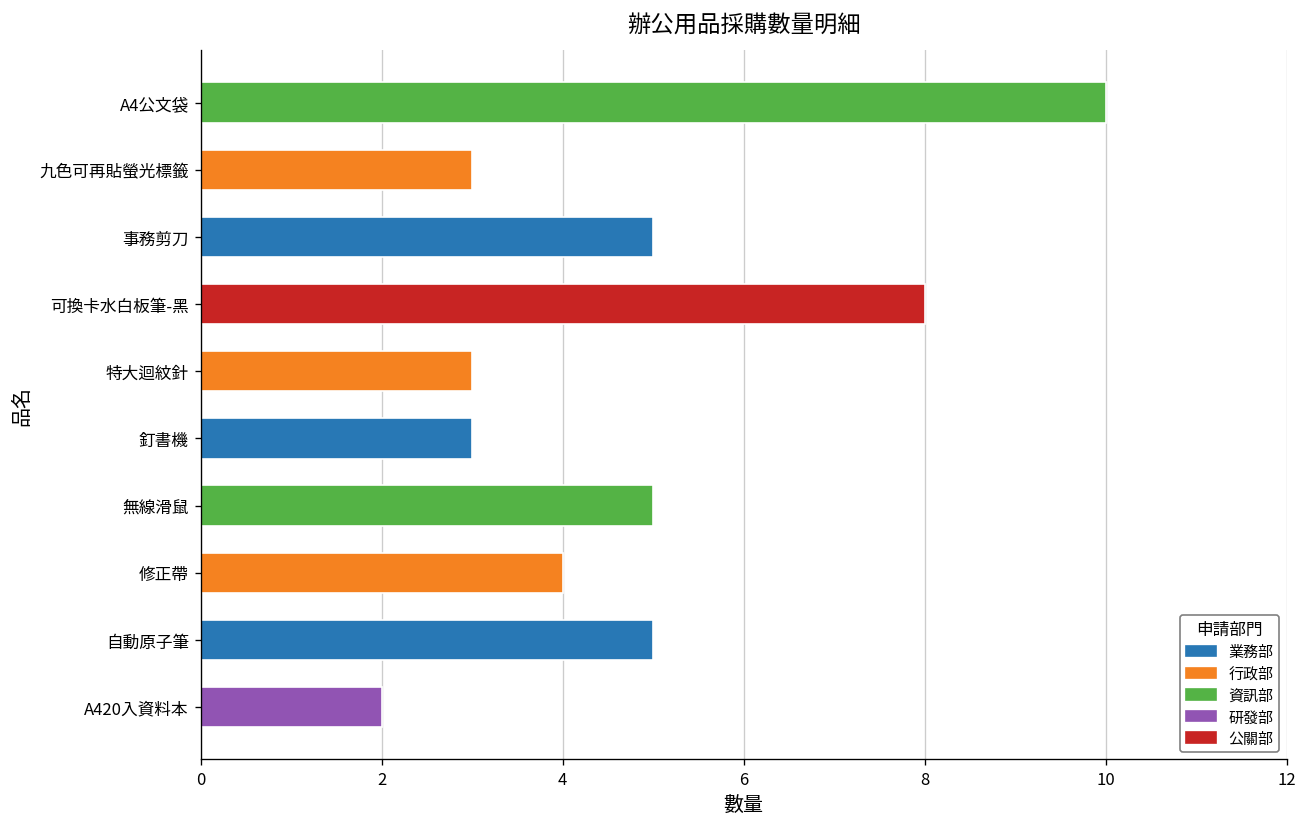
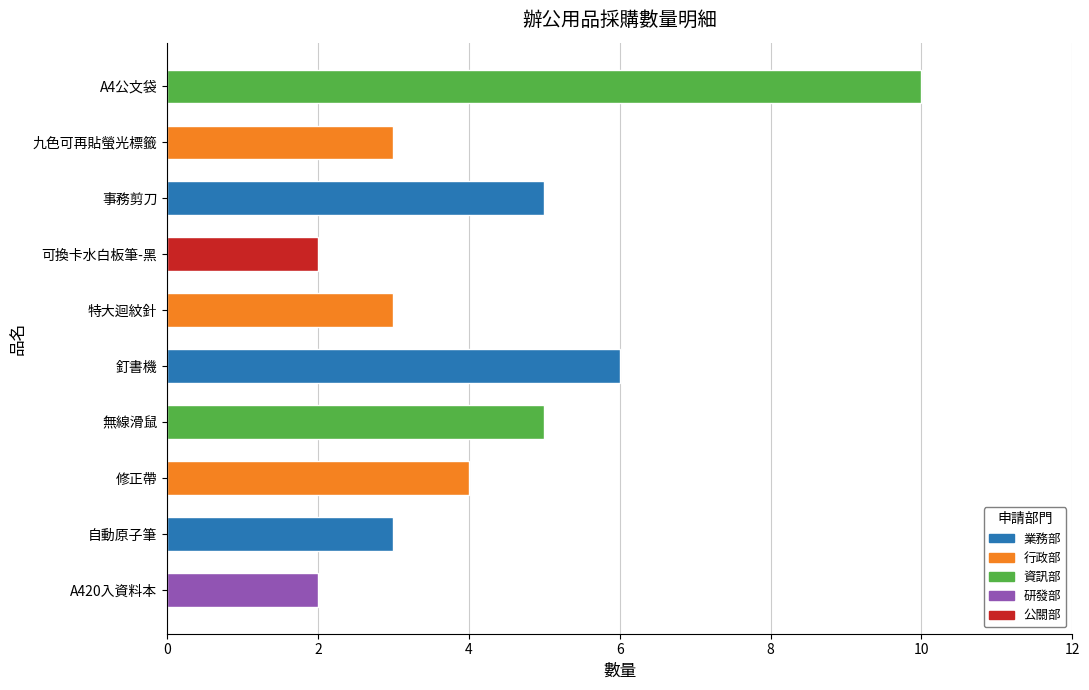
  {
    "A4公文袋": 10,
    "九色可再貼螢光標籤": 3,
    "事務剪刀": 5,
-   "可換卡水白板筆-黑": 8,
+   "可換卡水白板筆-黑": 2,
    "特大迴紋針": 3,
-   "釘書機": 3,
+   "釘書機": 6,
    "無線滑鼠": 5,
    "修正帶": 4,
-   "自動原子筆": 5,
+   "自動原子筆": 3,
    "A420入資料本": 2
  }
